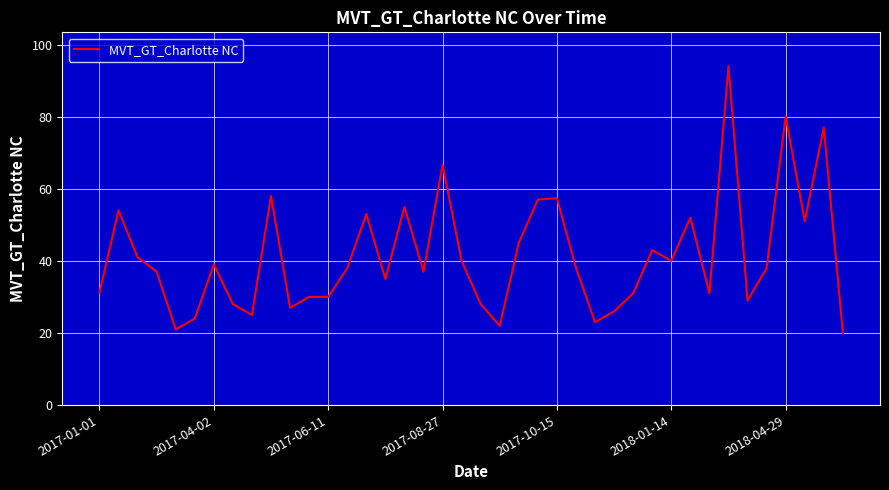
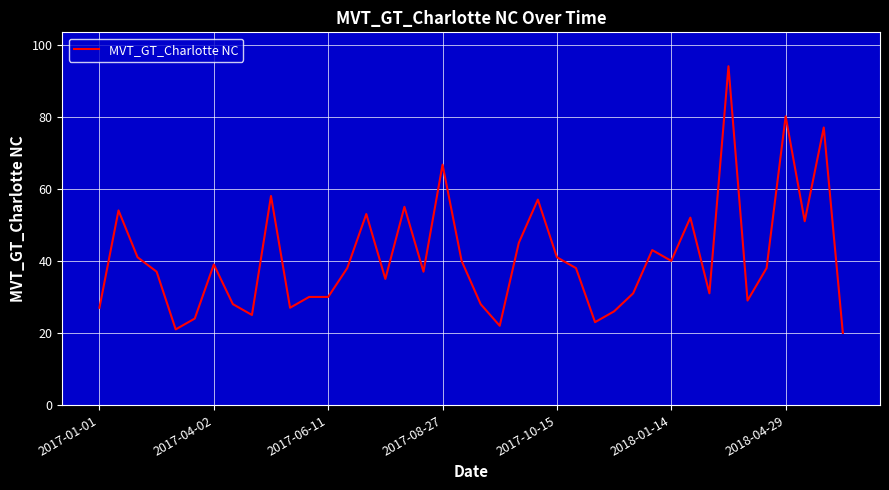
  {
-   "2017-01-01": 31,
+   "2017-01-01": 27,
    "2017-04-02": 39,
    "2017-06-11": 30,
    "2017-08-27": 67,
-   "2017-10-15": 57,
+   "2017-10-15": 41,
    "2018-01-14": 40,
    "2018-04-29": 80
  }
